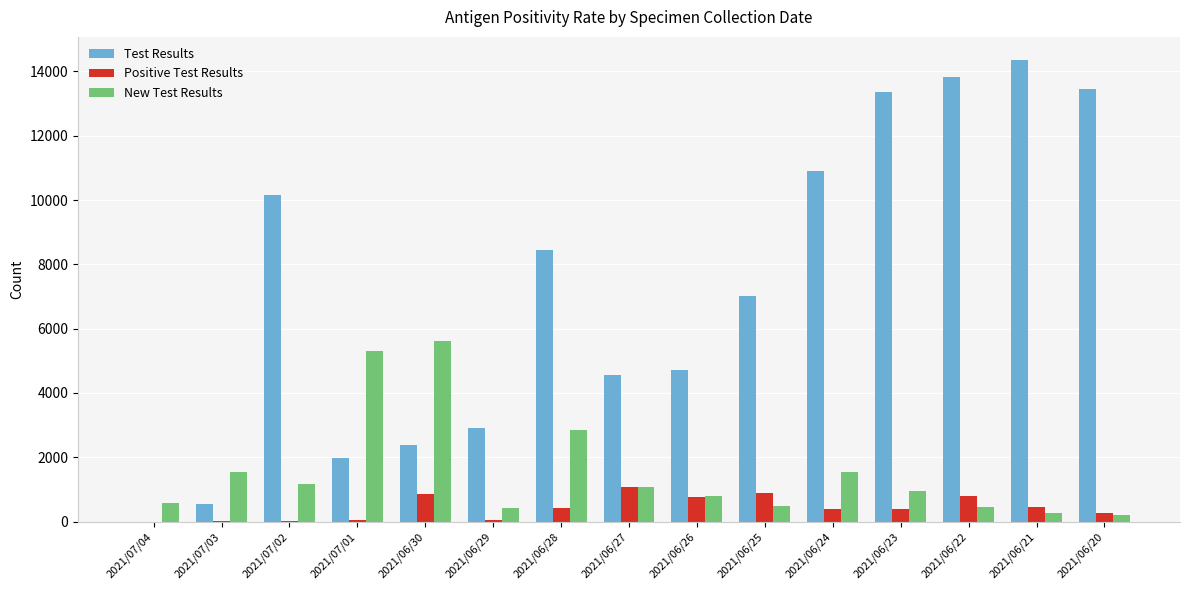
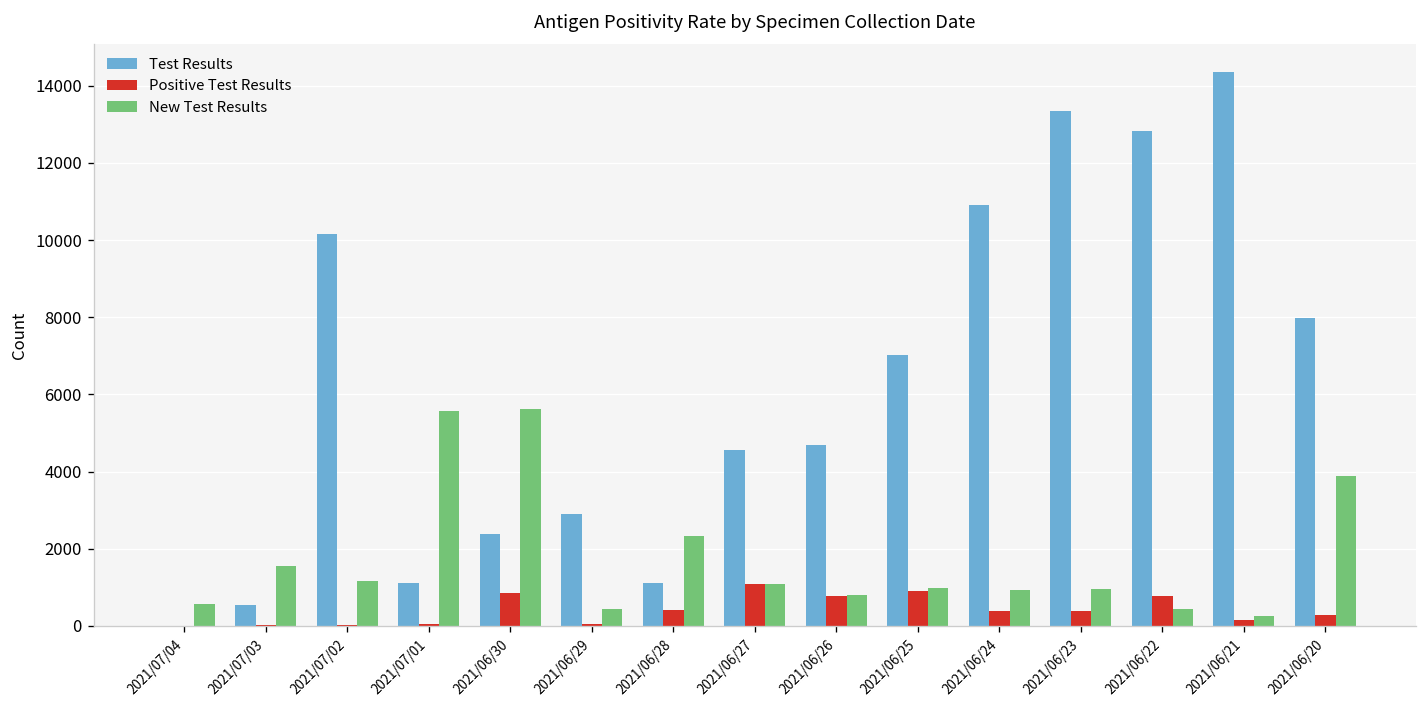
  {
    "Test Results": {
      "2021/07/04": 0,
      "2021/07/03": 500,
      "2021/07/02": 10200,
-     "2021/07/01": 2000,
+     "2021/07/01": 1100,
      "2021/06/30": 2400,
      "2021/06/29": 2900,
-     "2021/06/28": 8400,
+     "2021/06/28": 1100,
      "2021/06/27": 4600,
      "2021/06/26": 4700,
      "2021/06/25": 7000,
      "2021/06/24": 10900,
      "2021/06/23": 13300,
-     "2021/06/22": 13800,
+     "2021/06/22": 12800,
      "2021/06/21": 14400,
-     "2021/06/20": 13500
+     "2021/06/20": 8000
    },
    "Positive Test Results": {
      "2021/07/04": 0,
      "2021/06/30": 800,
      "2021/06/28": 400,
      "2021/06/27": 1100,
      "2021/06/26": 800,
      "2021/06/25": 900,
      "2021/06/24": 400,
      "2021/06/23": 400,
      "2021/06/22": 800,
-     "2021/06/21": 400,
+     "2021/06/21": 100,
      "2021/06/20": 300
    },
    "New Test Results": {
      "2021/07/04": 600,
      "2021/07/03": 1600,
      "2021/07/02": 1200,
-     "2021/07/01": 5300,
+     "2021/07/01": 5600,
      "2021/06/30": 5600,
      "2021/06/29": 400,
-     "2021/06/28": 2900,
+     "2021/06/28": 2300,
      "2021/06/27": 1100,
      "2021/06/26": 800,
-     "2021/06/25": 500,
-     "2021/06/24": 1600,
+     "2021/06/25": 1000,
+     "2021/06/24": 900,
      "2021/06/23": 900,
      "2021/06/22": 400,
      "2021/06/21": 300,
-     "2021/06/20": 200
+     "2021/06/20": 3900
    }
  }
